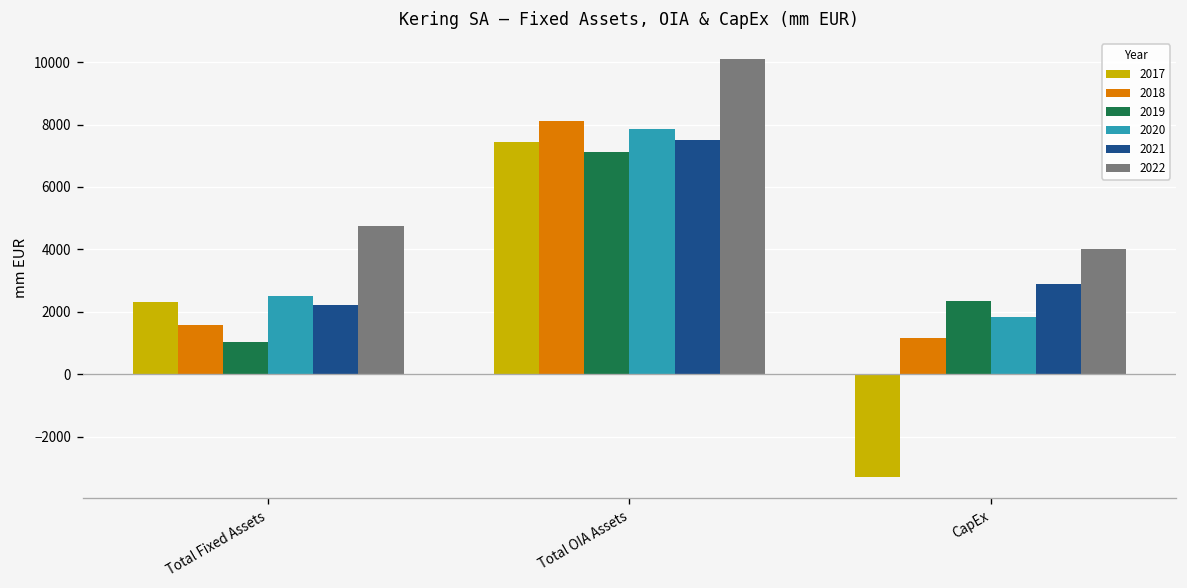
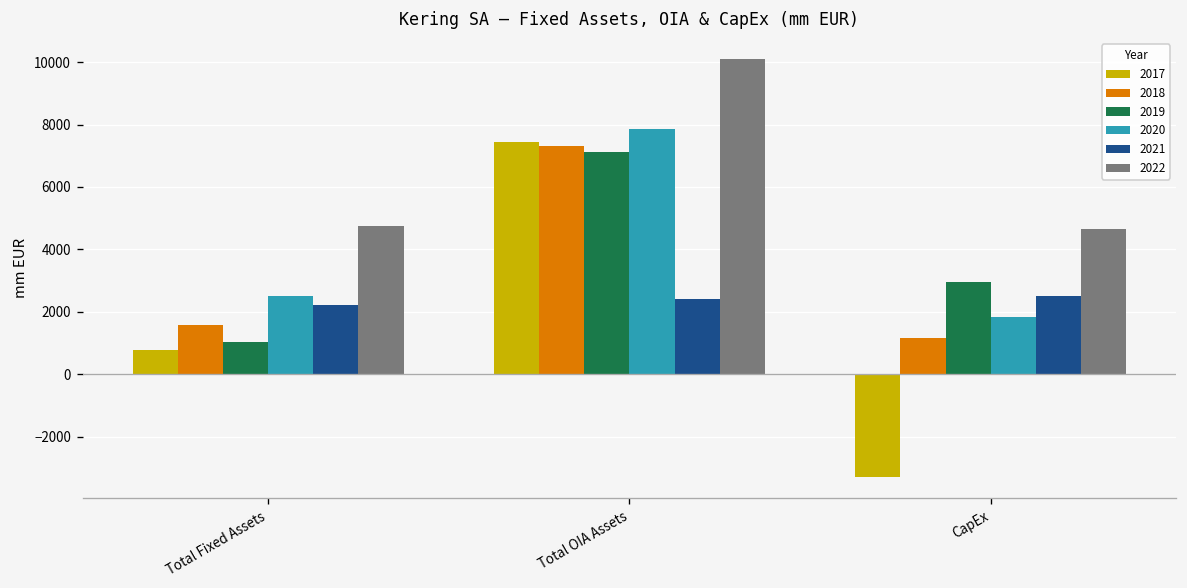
  {
    "2017": {
-     "Total Fixed Assets": 2300,
+     "Total Fixed Assets": 800,
      "Total OIA Assets": 7400,
      "CapEx": -3300
    },
    "2018": {
      "Total Fixed Assets": 1600,
-     "Total OIA Assets": 8100,
+     "Total OIA Assets": 7300,
      "CapEx": 1200
    },
    "2019": {
      "Total Fixed Assets": 1000,
      "Total OIA Assets": 7100,
-     "CapEx": 2400
+     "CapEx": 2900
    },
    "2020": {
      "Total Fixed Assets": 2500,
      "Total OIA Assets": 7900,
      "CapEx": 1800
    },
    "2021": {
      "Total Fixed Assets": 2200,
-     "Total OIA Assets": 7500,
-     "CapEx": 2900
+     "Total OIA Assets": 2400,
+     "CapEx": 2500
    },
    "2022": {
      "Total Fixed Assets": 4700,
      "Total OIA Assets": 10100,
-     "CapEx": 4000
+     "CapEx": 4700
    }
  }
